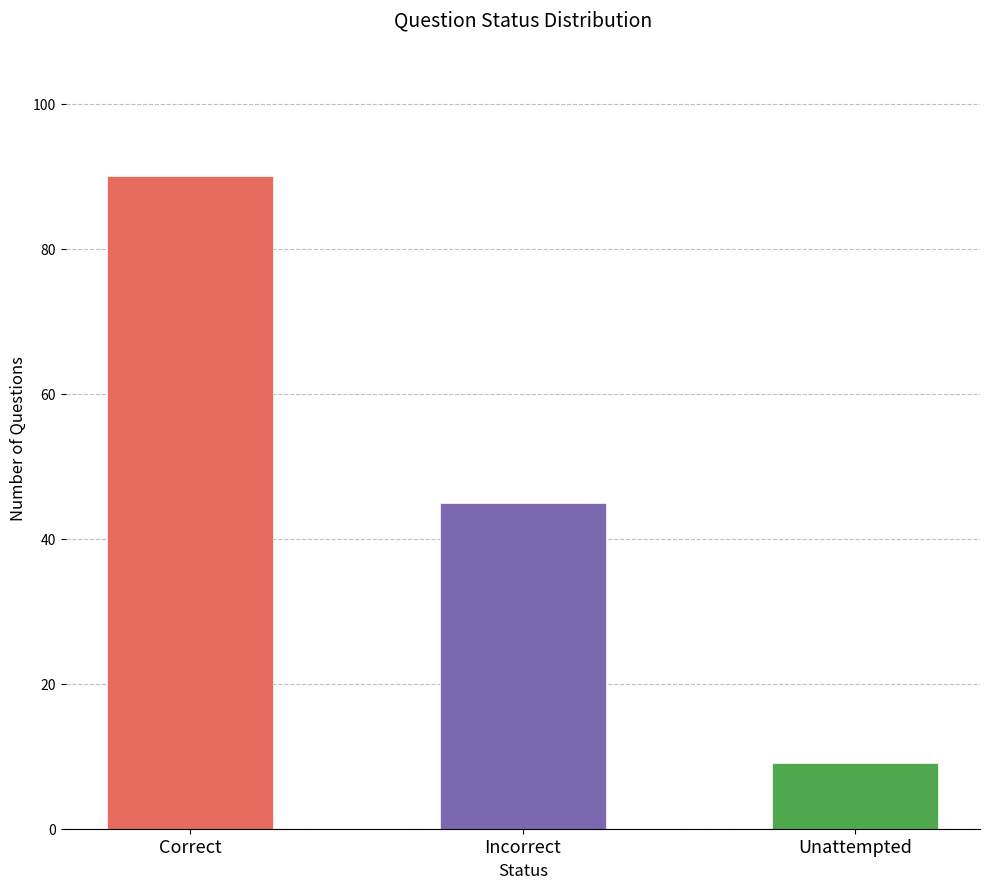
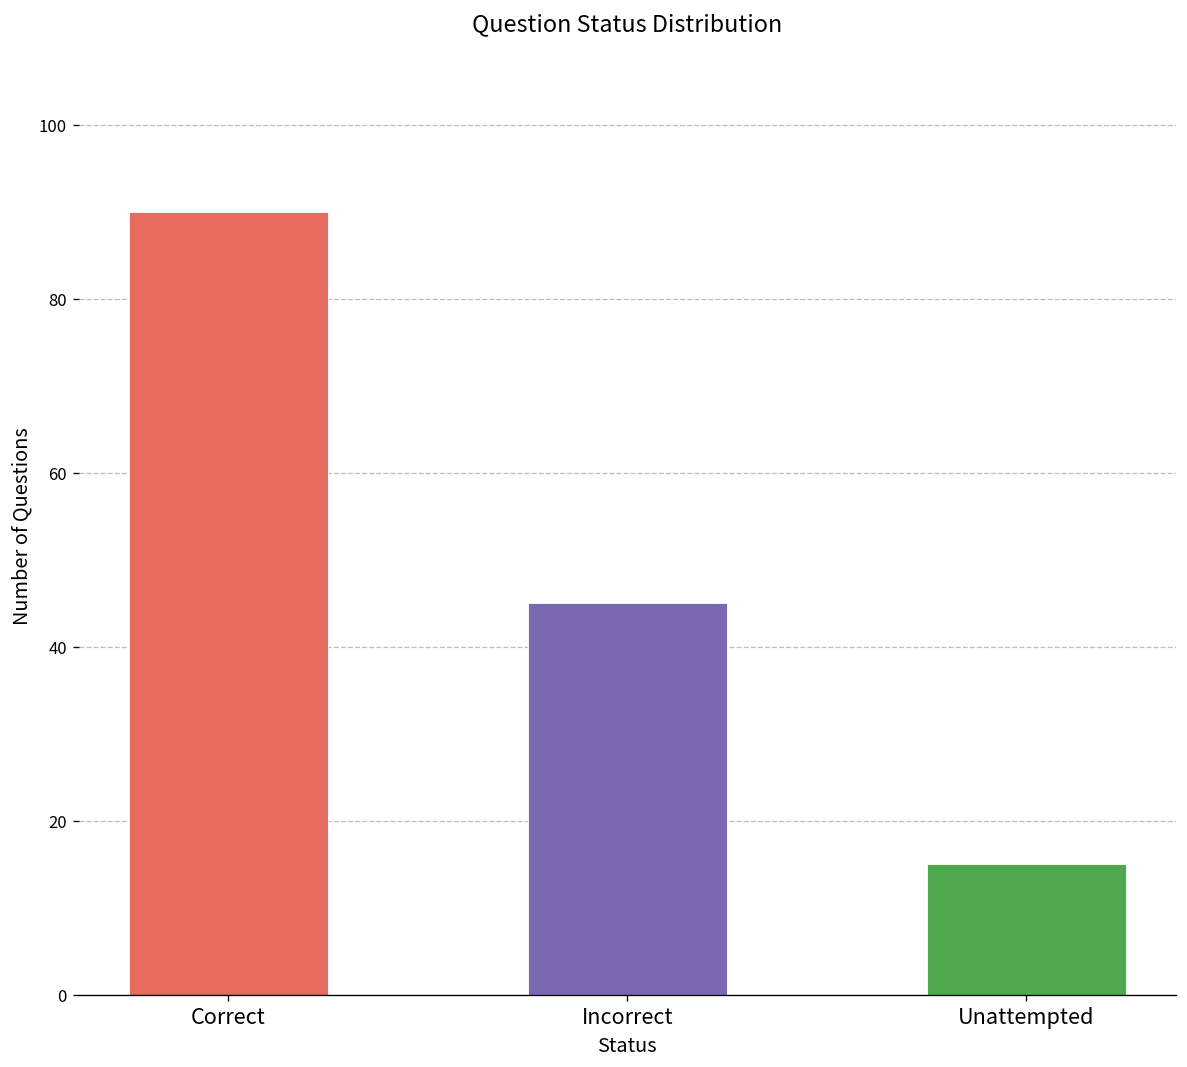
  {
    "Correct": 90,
    "Incorrect": 45,
-   "Unattempted": 9
+   "Unattempted": 15
  }
